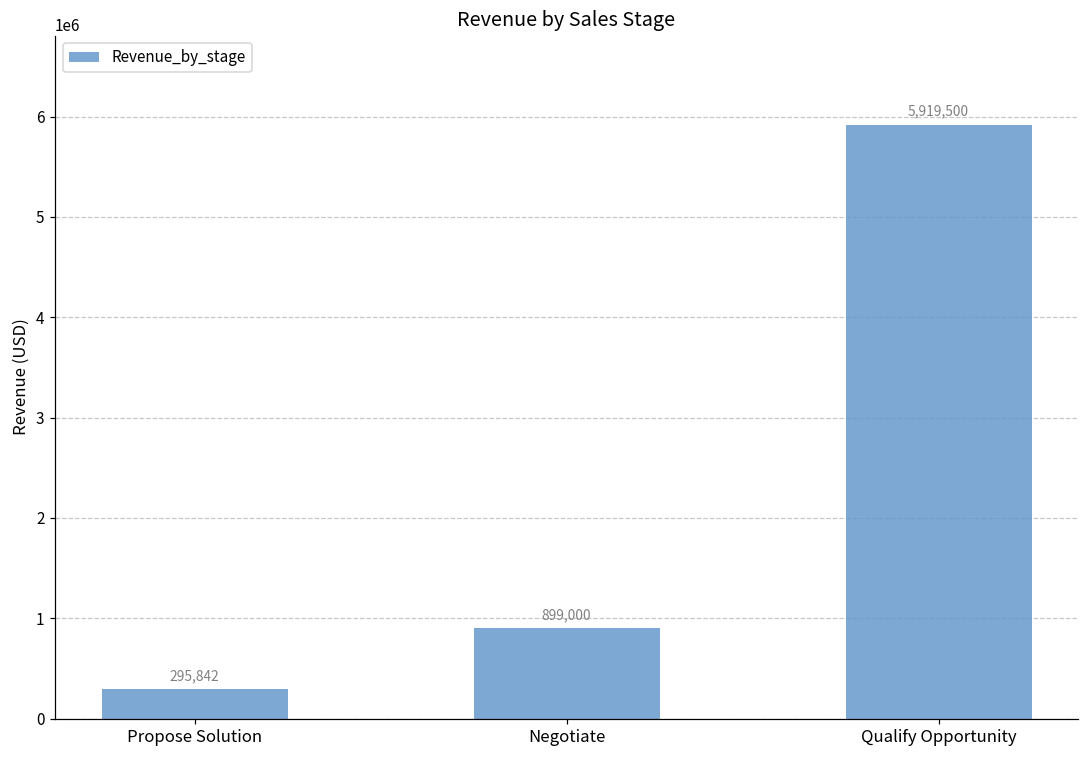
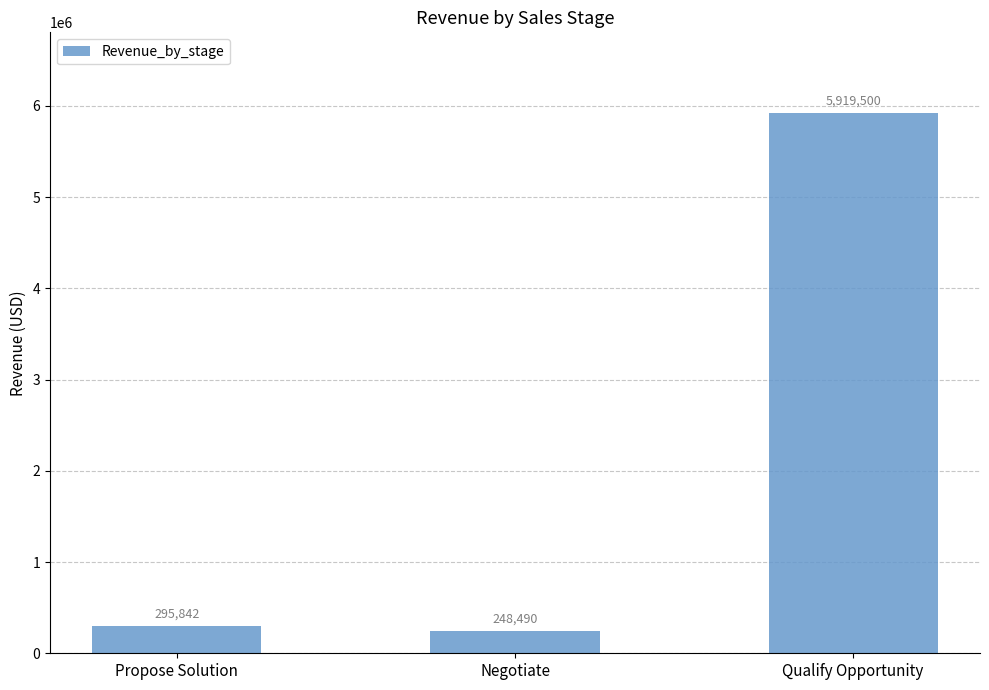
  {
    "Propose Solution": "295,842",
-   "Negotiate": "899,000",
+   "Negotiate": "248,490",
    "Qualify Opportunity": "5,919,500"
  }
